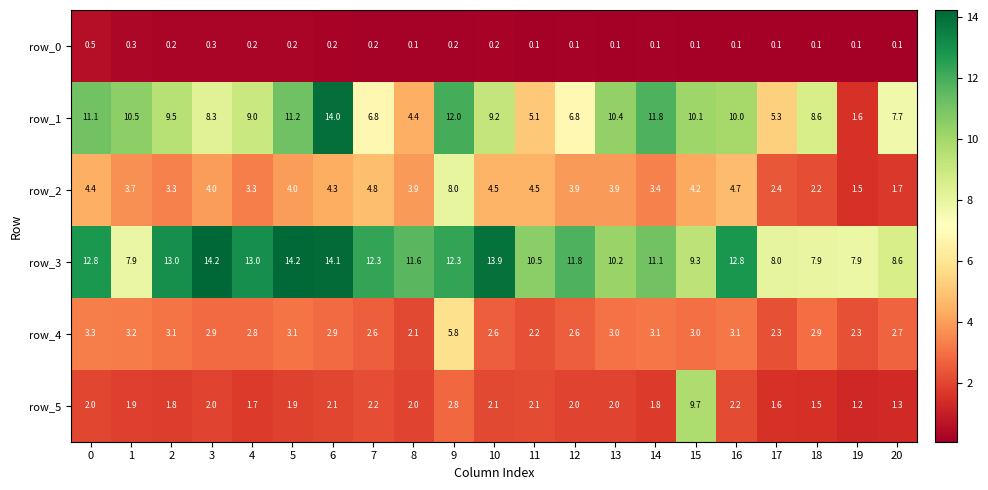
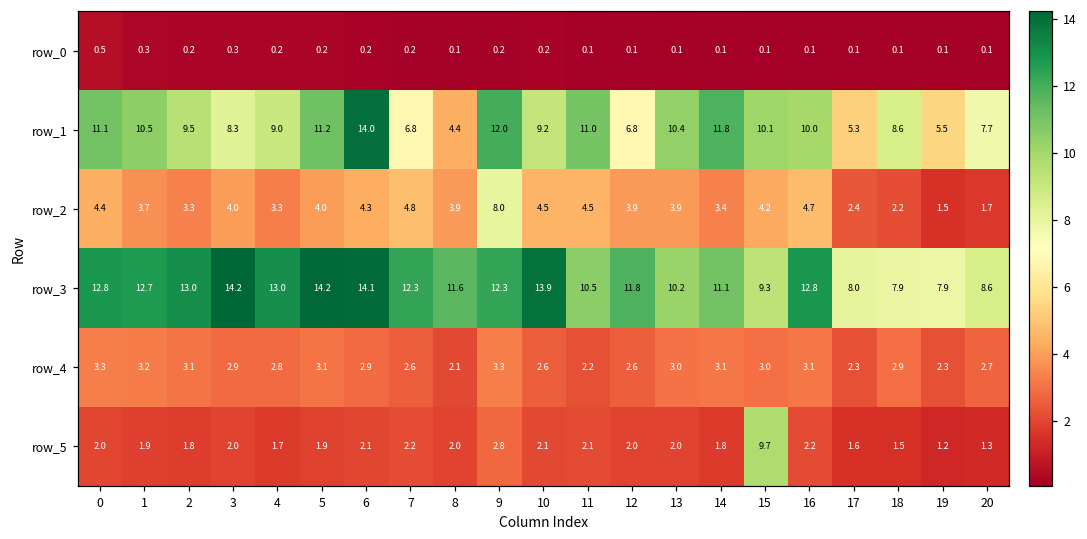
  {
    "row_0": {
      "0": 0.5,
      "1": 0.3,
      "2": 0.2,
      "3": 0.3,
      "4": 0.2,
      "5": 0.2,
      "6": 0.2,
      "7": 0.2,
      "8": 0.1,
      "9": 0.2,
      "10": 0.2,
      "11": 0.1,
      "12": 0.1,
      "13": 0.1,
      "14": 0.1,
      "15": 0.1,
      "16": 0.1,
      "17": 0.1,
      "18": 0.1,
      "19": 0.1,
      "20": 0.1
    },
    "row_1": {
      "0": 11.1,
      "1": 10.5,
      "2": 9.5,
      "3": 8.3,
      "4": 9.0,
      "5": 11.2,
      "6": 14.0,
      "7": 6.8,
      "8": 4.4,
      "9": 12.0,
      "10": 9.2,
-     "11": 5.1,
+     "11": 11.0,
      "12": 6.8,
      "13": 10.4,
      "14": 11.8,
      "15": 10.1,
      "16": 10.0,
      "17": 5.3,
      "18": 8.6,
-     "19": 1.6,
+     "19": 5.5,
      "20": 7.7
    },
    "row_2": {
      "0": 4.4,
      "1": 3.7,
      "2": 3.3,
      "3": 4.0,
      "4": 3.3,
      "5": 4.0,
      "6": 4.3,
      "7": 4.8,
      "8": 3.9,
      "9": 8.0,
      "10": 4.5,
      "11": 4.5,
      "12": 3.9,
      "13": 3.9,
      "14": 3.4,
      "15": 4.2,
      "16": 4.7,
      "17": 2.4,
      "18": 2.2,
      "19": 1.5,
      "20": 1.7
    },
    "row_3": {
      "0": 12.8,
-     "1": 7.9,
+     "1": 12.7,
      "2": 13.0,
      "3": 14.2,
      "4": 13.0,
      "5": 14.2,
      "6": 14.1,
      "7": 12.3,
      "8": 11.6,
      "9": 12.3,
      "10": 13.9,
      "11": 10.5,
      "12": 11.8,
      "13": 10.2,
      "14": 11.1,
      "15": 9.3,
      "16": 12.8,
      "17": 8.0,
      "18": 7.9,
      "19": 7.9,
      "20": 8.6
    },
    "row_4": {
      "0": 3.3,
      "1": 3.2,
      "2": 3.1,
      "3": 2.9,
      "4": 2.8,
      "5": 3.1,
      "6": 2.9,
      "7": 2.6,
      "8": 2.1,
-     "9": 5.8,
+     "9": 3.3,
      "10": 2.6,
      "11": 2.2,
      "12": 2.6,
      "13": 3.0,
      "14": 3.1,
      "15": 3.0,
      "16": 3.1,
      "17": 2.3,
      "18": 2.9,
      "19": 2.3,
      "20": 2.7
    },
    "row_5": {
      "0": 2.0,
      "1": 1.9,
      "2": 1.8,
      "3": 2.0,
      "4": 1.7,
      "5": 1.9,
      "6": 2.1,
      "7": 2.2,
      "8": 2.0,
      "9": 2.8,
      "10": 2.1,
      "11": 2.1,
      "12": 2.0,
      "13": 2.0,
      "14": 1.8,
      "15": 9.7,
      "16": 2.2,
      "17": 1.6,
      "18": 1.5,
      "19": 1.2,
      "20": 1.3
    }
  }
